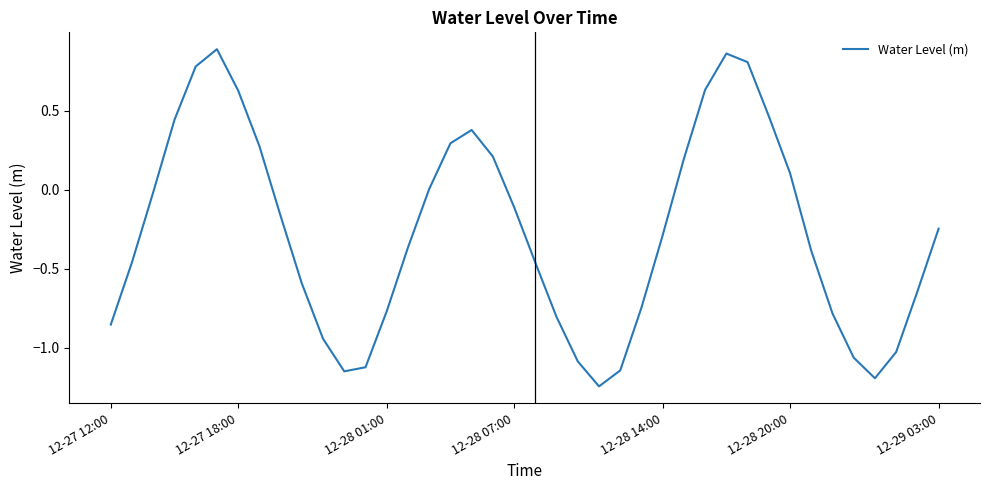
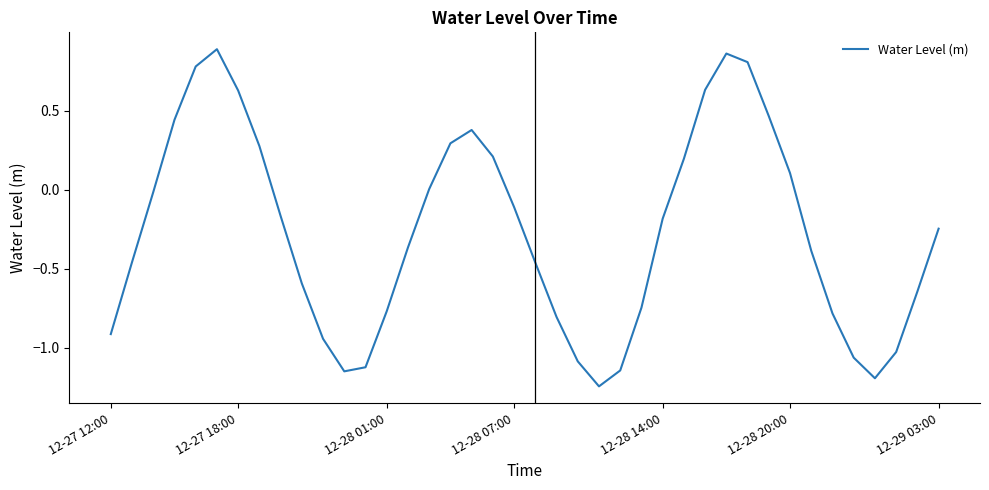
  {
-   "12-27 12:00": -0.85,
+   "12-27 12:00": -0.91,
    "12-27 18:00": 0.63,
    "12-28 01:00": -0.77,
    "12-28 07:00": -0.11,
-   "12-28 14:00": -0.29,
+   "12-28 14:00": -0.18,
    "12-28 20:00": 0.11,
    "12-29 03:00": -0.25
  }
